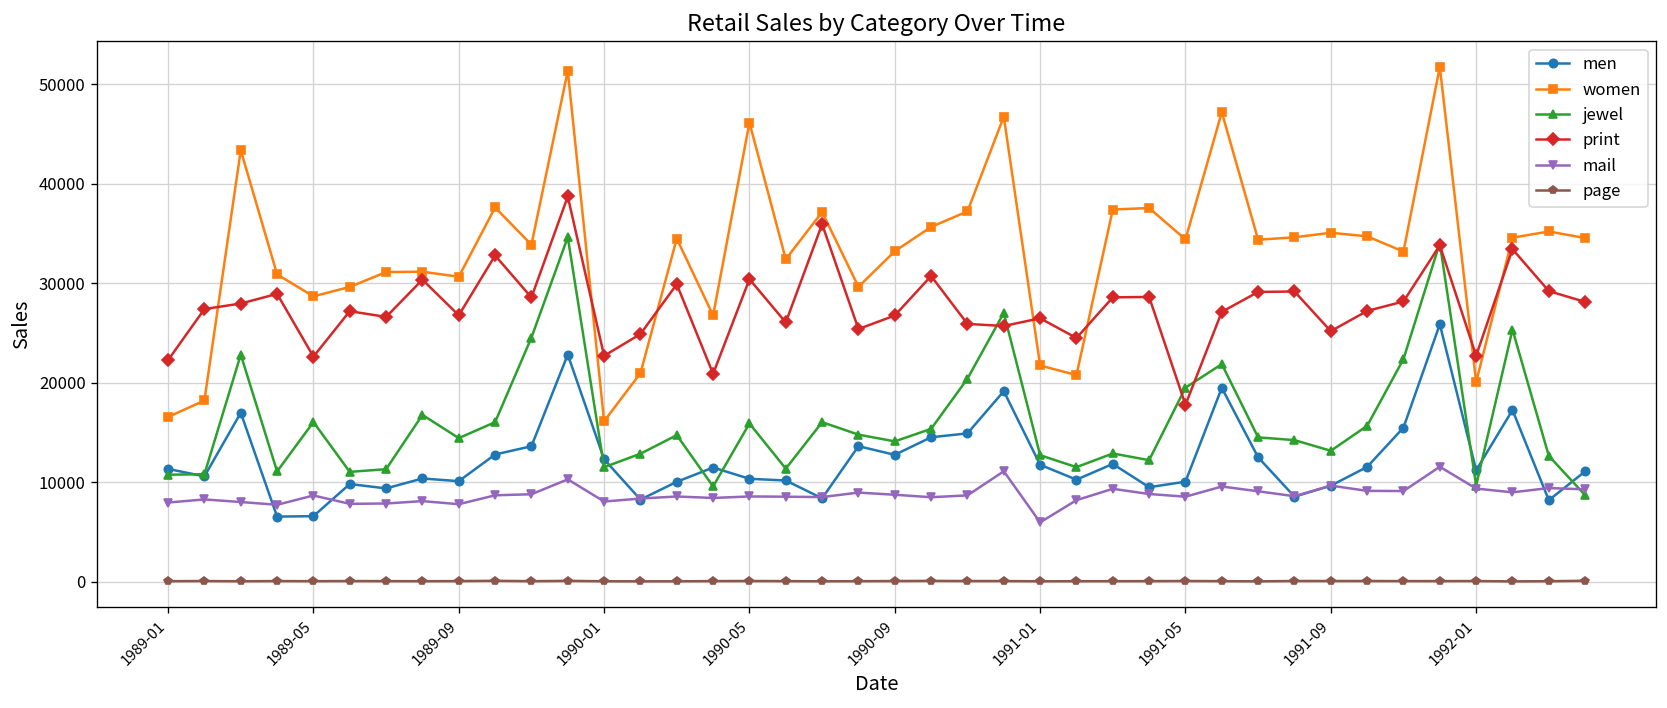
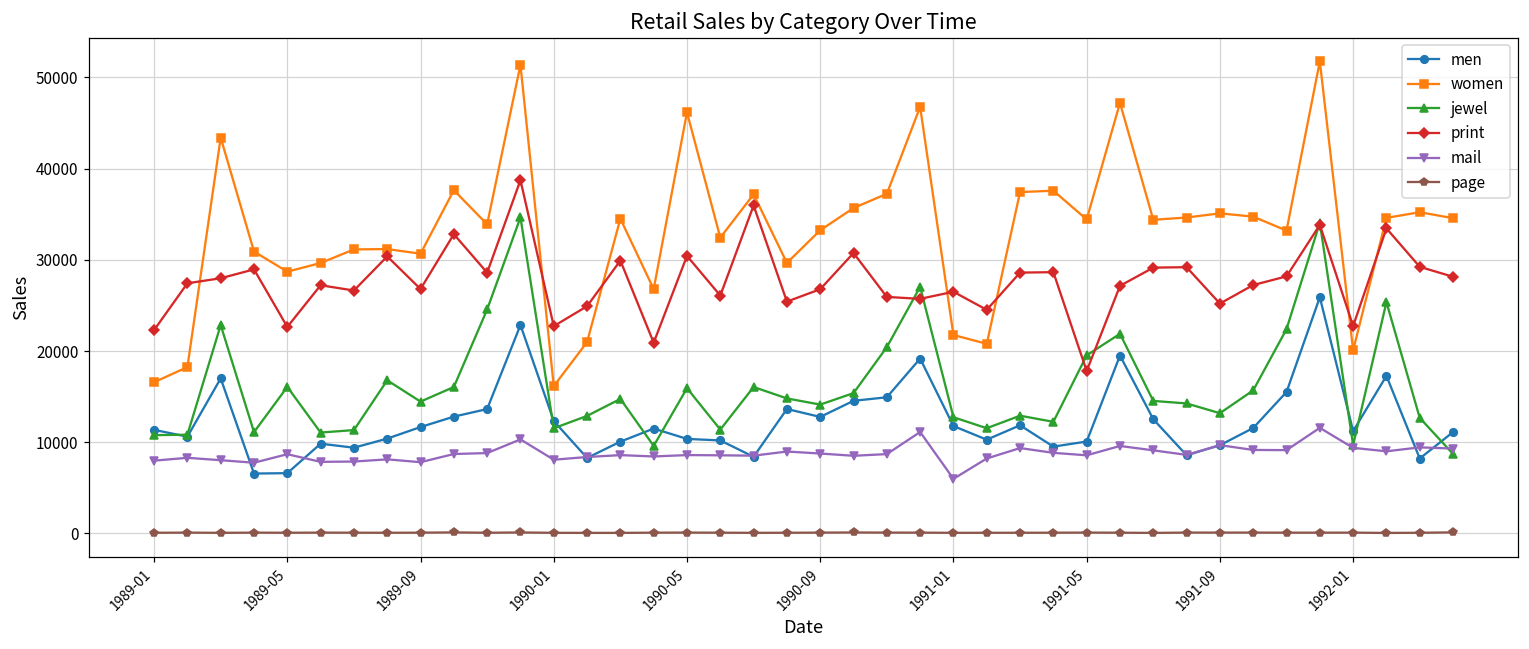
  {
    "men": {
      "1989-01": 11000,
      "1989-05": 7000,
-     "1989-09": 10000,
+     "1989-09": 12000,
      "1990-01": 12000,
      "1990-05": 10000,
      "1990-09": 13000,
      "1991-01": 12000,
      "1991-05": 10000,
      "1992-01": 11000
    },
    "women": {
      "1989-01": 17000,
      "1989-05": 29000,
      "1989-09": 31000,
      "1990-01": 16000,
      "1990-05": 46000,
      "1990-09": 33000,
      "1991-01": 22000,
      "1991-05": 34000,
      "1991-09": 35000,
      "1992-01": 20000
    },
    "jewel": {
      "1989-01": 11000,
      "1989-05": 16000,
      "1989-09": 14000,
      "1990-01": 12000,
      "1990-05": 16000,
      "1990-09": 14000,
      "1991-01": 13000,
      "1991-05": 20000,
      "1991-09": 13000
    },
    "print": {
      "1989-01": 22000,
      "1989-05": 23000,
      "1989-09": 27000,
      "1990-01": 23000,
      "1990-05": 30000,
      "1990-09": 27000,
      "1991-01": 26000,
      "1991-05": 18000,
      "1991-09": 25000,
      "1992-01": 23000
    },
    "mail": {
      "1989-01": 8000,
      "1989-05": 9000,
      "1989-09": 8000,
      "1990-01": 8000,
      "1990-05": 9000,
      "1990-09": 9000,
      "1991-01": 6000,
      "1991-05": 9000
    },
    "page": {
      "1989-01": 0,
      "1989-05": 0,
      "1989-09": 0,
      "1990-01": 0,
      "1990-05": 0,
      "1990-09": 0,
      "1991-01": 0,
      "1991-05": 0,
      "1991-09": 0,
      "1992-01": 0
    }
  }
